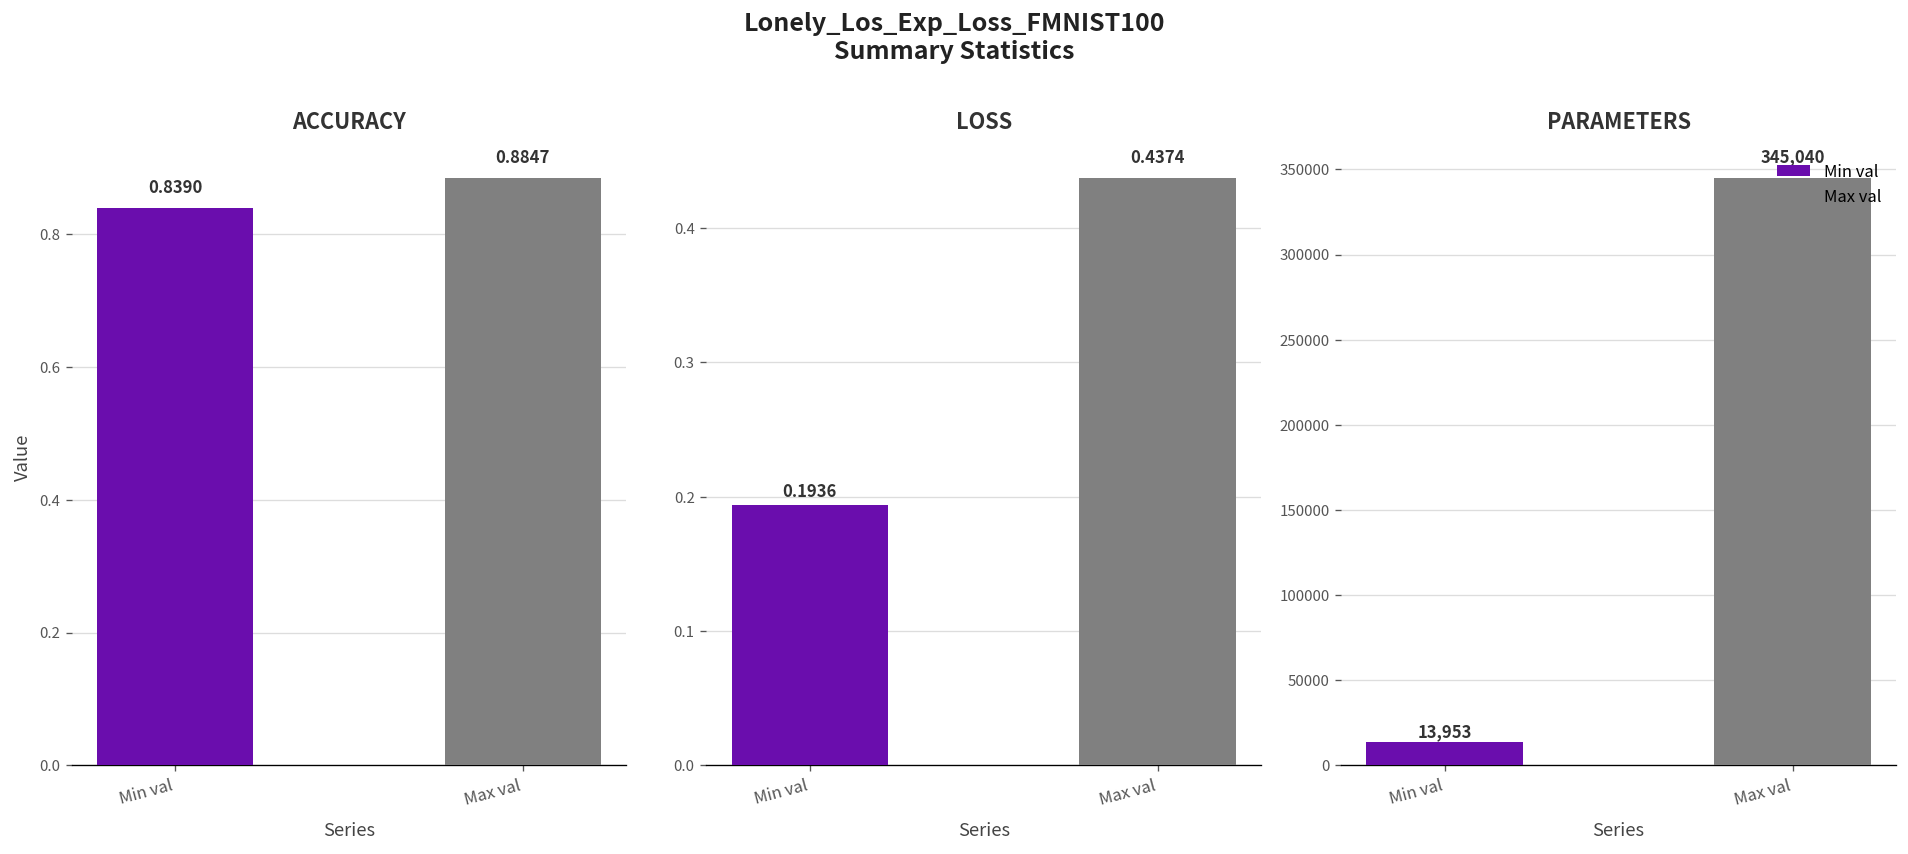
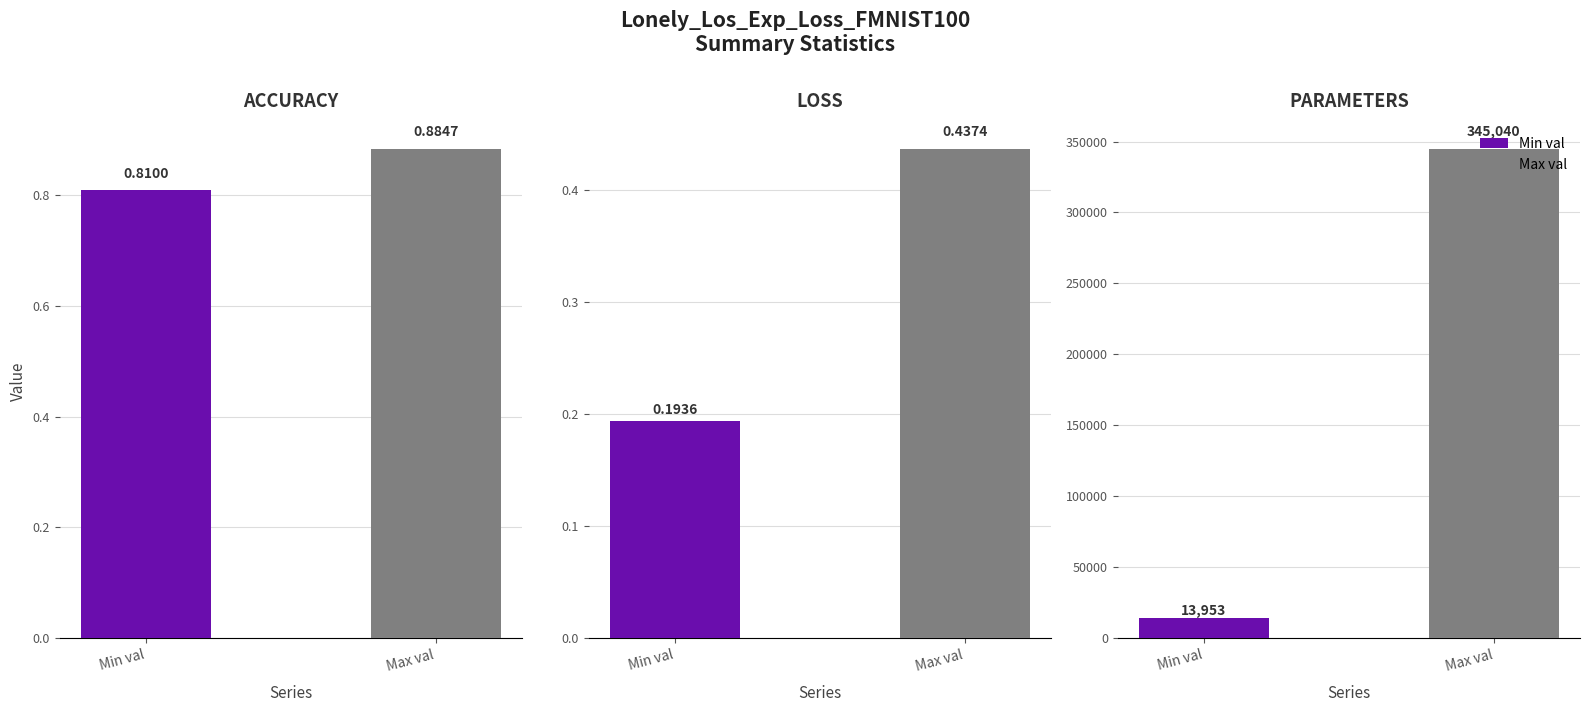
  {
    "ACCURACY": {
-     "Min val": "0.8390",
+     "Min val": "0.8100",
      "Max val": "0.8847"
    },
    "LOSS": {
      "Min val": "0.1936",
      "Max val": "0.4374"
    },
    "PARAMETERS": {
      "Min val": "13,953",
      "Max val": "345,040"
    }
  }
